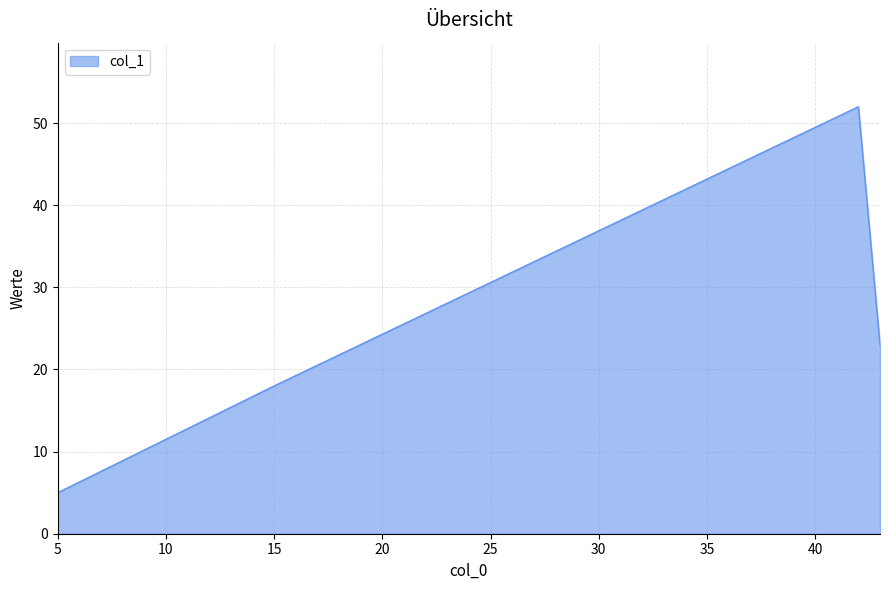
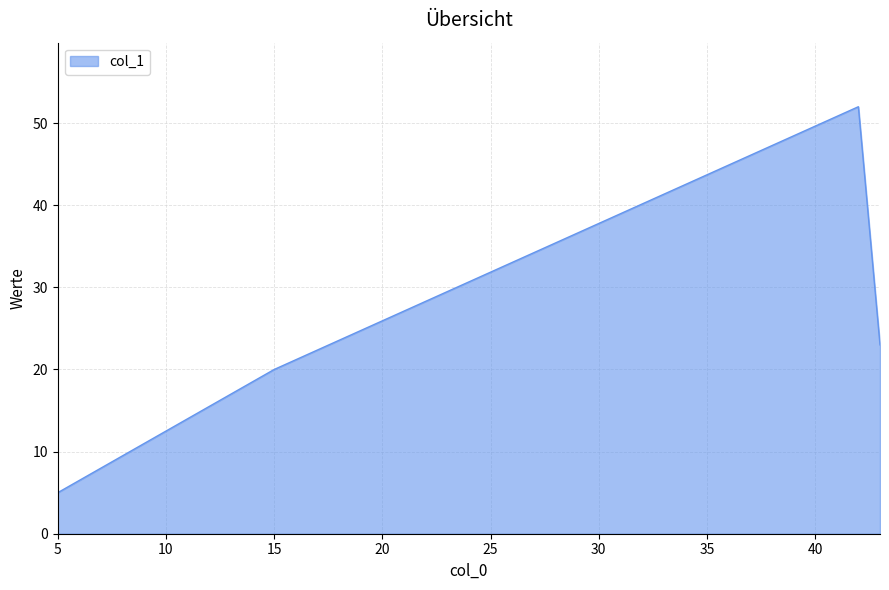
  {
    "5": 5,
-   "15": 18
+   "15": 20
  }
